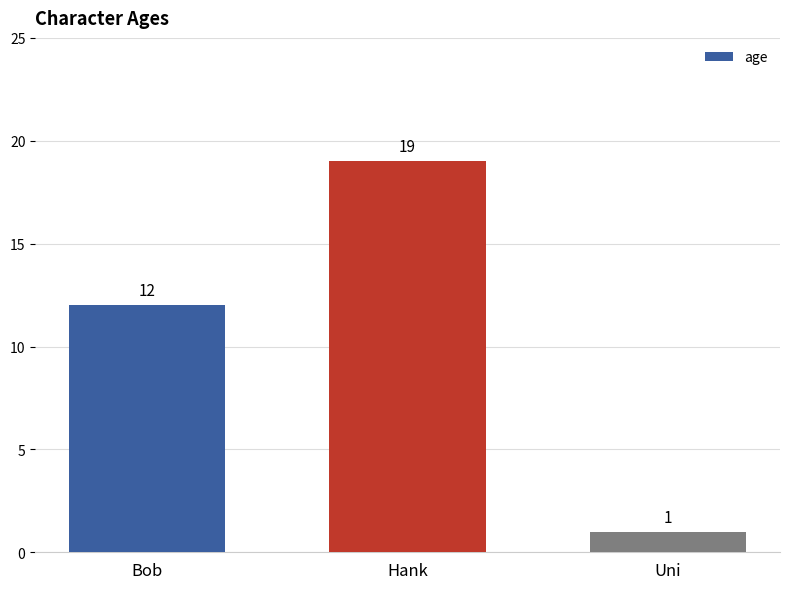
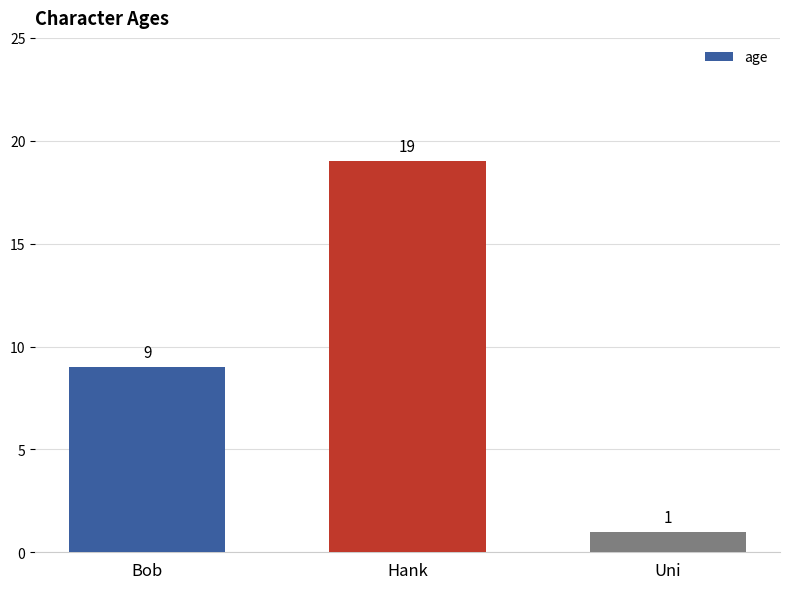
  {
-   "Bob": 12,
+   "Bob": 9,
    "Hank": 19,
    "Uni": 1
  }
